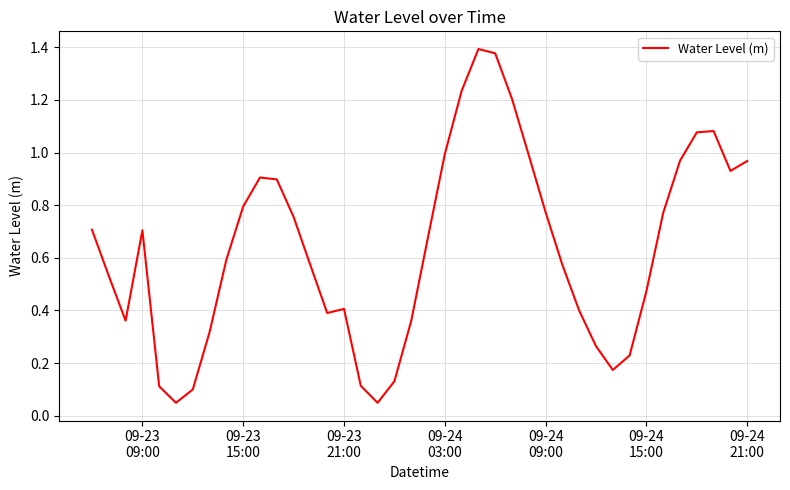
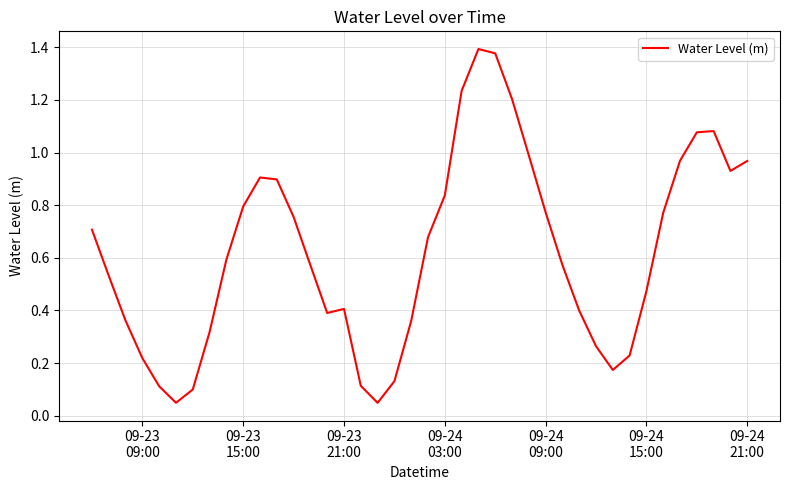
  {
-   "09-23 09:00": 0.70,
+   "09-23 09:00": 0.22,
    "09-23 15:00": 0.80,
    "09-23 21:00": 0.41,
-   "09-24 03:00": 0.99,
+   "09-24 03:00": 0.84,
    "09-24 09:00": 0.77,
    "09-24 15:00": 0.47,
    "09-24 21:00": 0.97
  }
